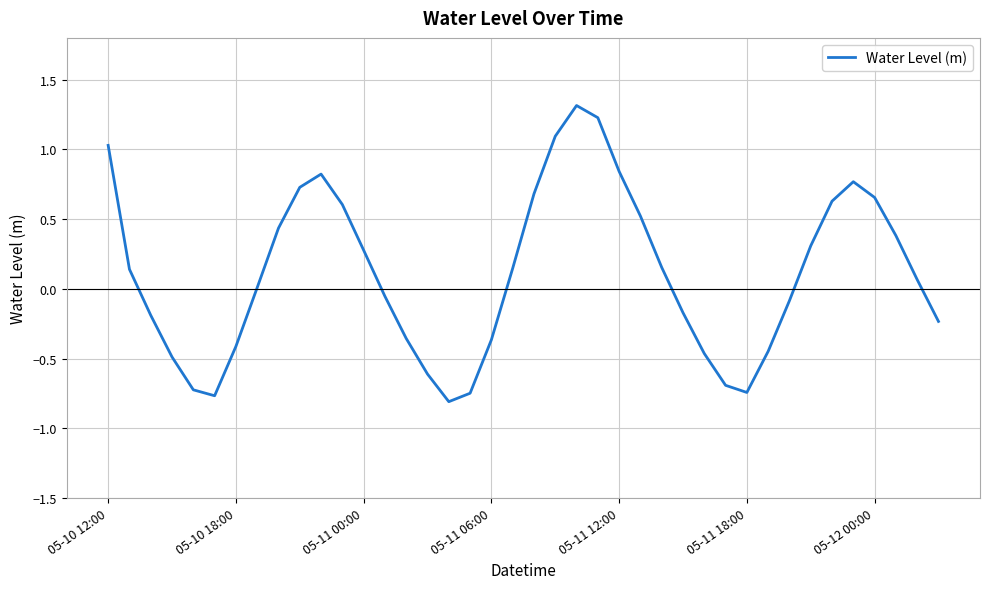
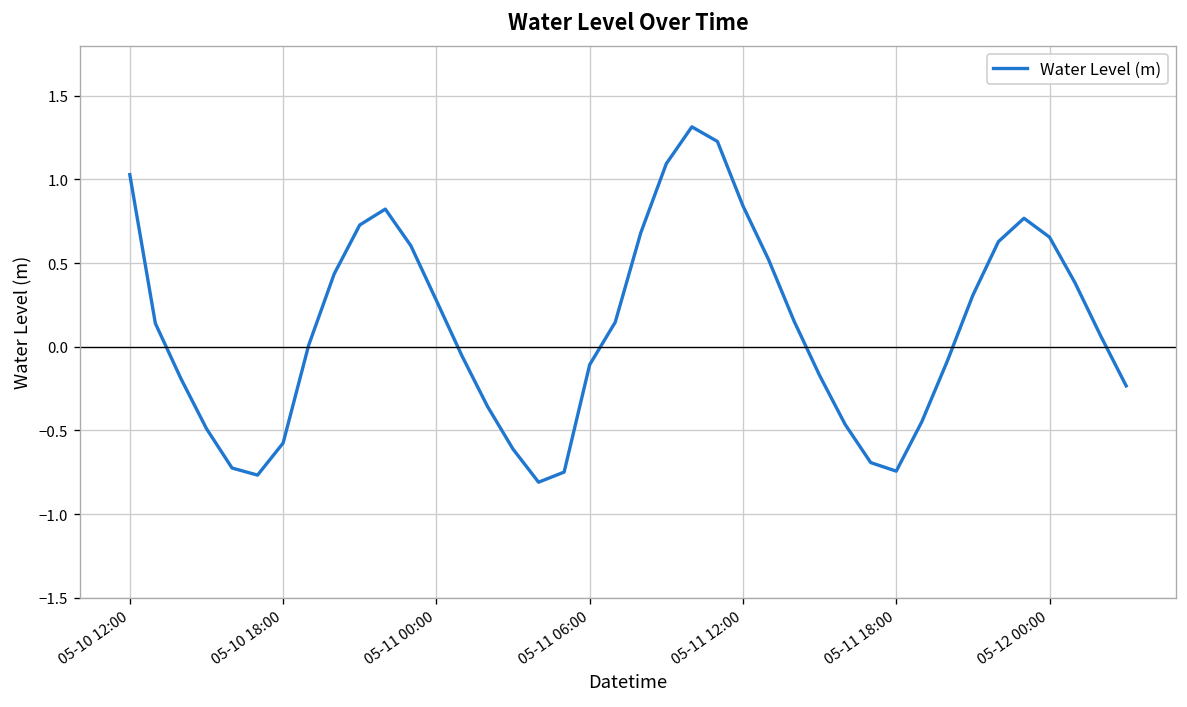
  {
    "05-10 12:00": 1.03,
-   "05-10 18:00": -0.41,
+   "05-10 18:00": -0.58,
    "05-11 00:00": 0.28,
-   "05-11 06:00": -0.37,
+   "05-11 06:00": -0.11,
    "05-11 12:00": 0.84,
    "05-11 18:00": -0.74,
    "05-12 00:00": 0.66
  }
